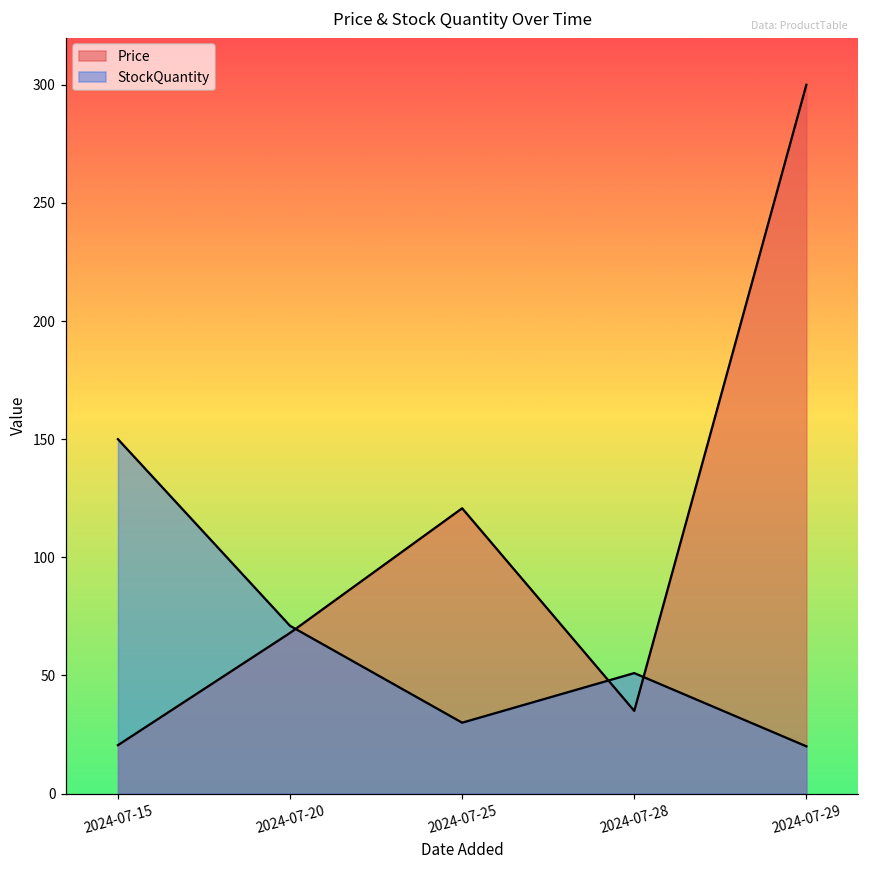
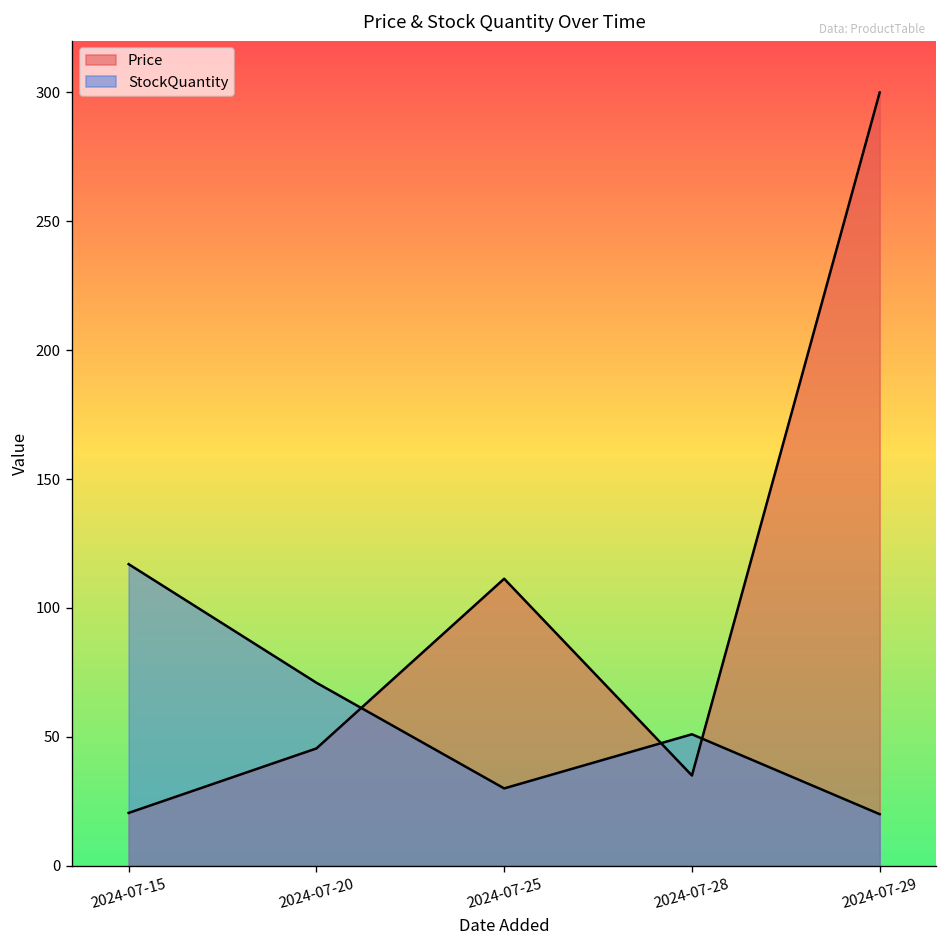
  {
    "Price": {
      "2024-07-15": 20,
-     "2024-07-20": 68,
-     "2024-07-25": 121,
+     "2024-07-20": 46,
+     "2024-07-25": 111,
      "2024-07-28": 35,
      "2024-07-29": 300
    },
    "StockQuantity": {
-     "2024-07-15": 150,
+     "2024-07-15": 117,
      "2024-07-20": 71,
      "2024-07-25": 30,
      "2024-07-28": 51,
      "2024-07-29": 20
    }
  }
